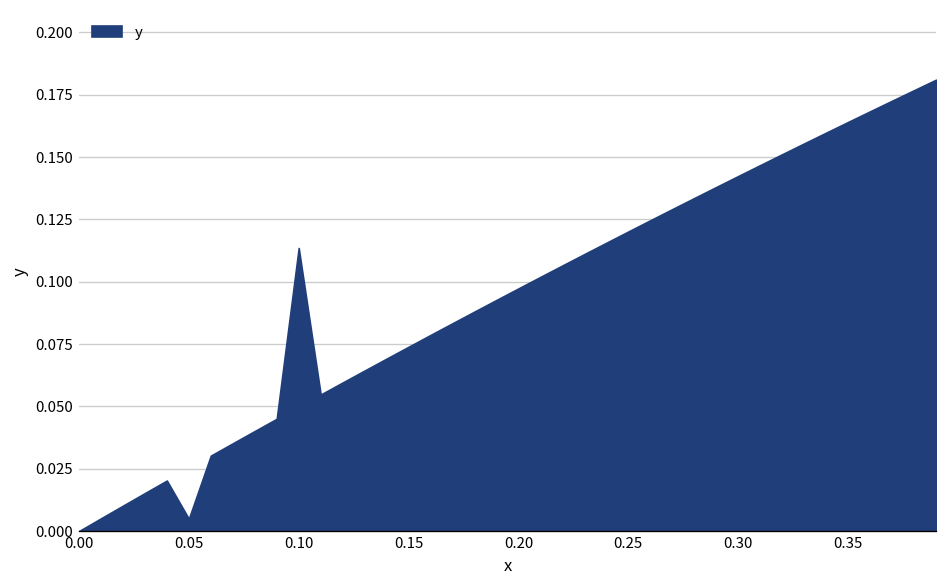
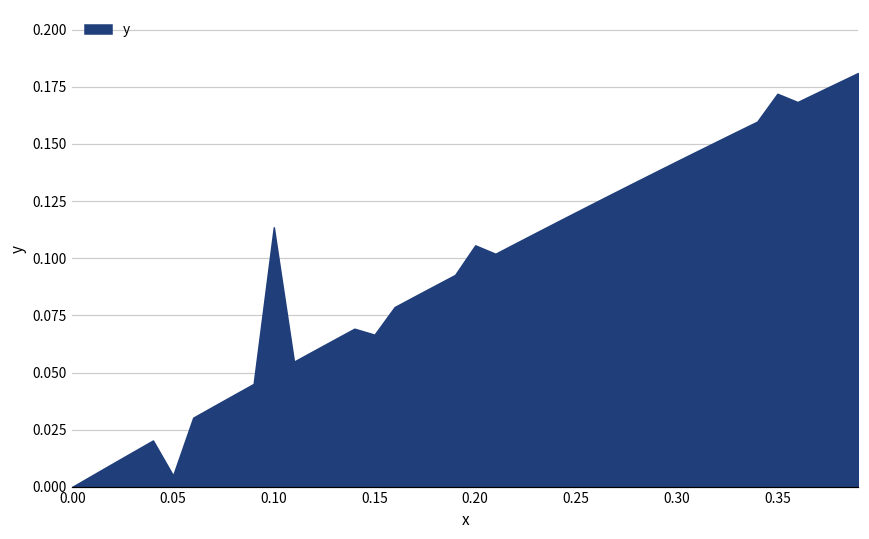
  {
    "0.00": 0.000,
    "0.05": 0.005,
    "0.10": 0.114,
-   "0.15": 0.074,
-   "0.20": 0.097,
+   "0.15": 0.067,
+   "0.20": 0.106,
    "0.25": 0.120,
    "0.30": 0.142,
-   "0.35": 0.164
+   "0.35": 0.172
  }
